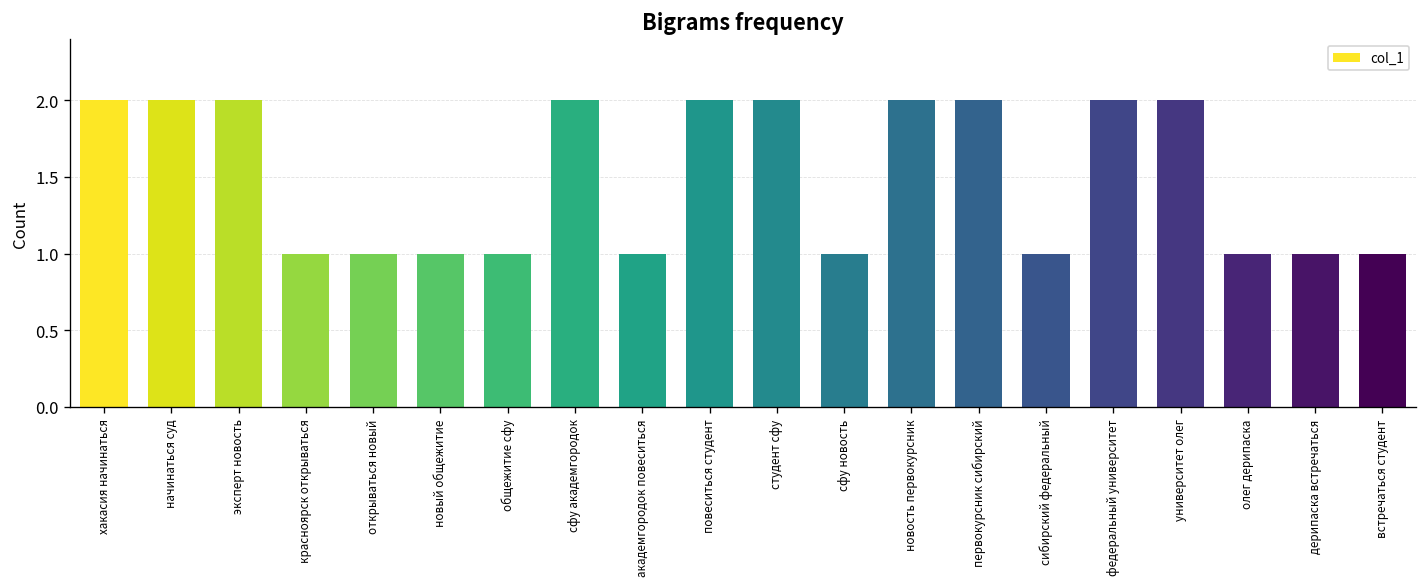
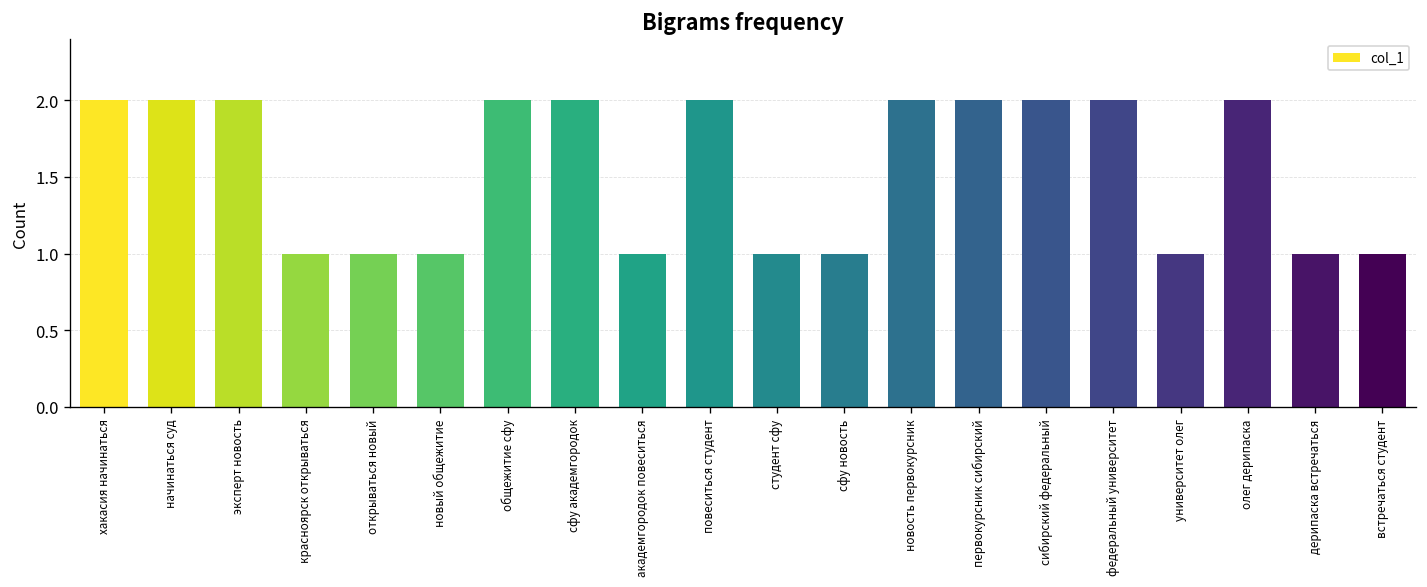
  {
    "хакасия начинаться": 2,
    "начинаться суд": 2,
    "эксперт новость": 2,
    "красноярск открываться": 1,
    "открываться новый": 1,
    "новый общежитие": 1,
-   "общежитие сфу": 1,
+   "общежитие сфу": 2,
    "сфу академгородок": 2,
    "академгородок повеситься": 1,
    "повеситься студент": 2,
-   "студент сфу": 2,
+   "студент сфу": 1,
    "сфу новость": 1,
    "новость первокурсник": 2,
    "первокурсник сибирский": 2,
-   "сибирский федеральный": 1,
+   "сибирский федеральный": 2,
    "федеральный университет": 2,
-   "университет олег": 2,
-   "олег дерипаска": 1,
+   "университет олег": 1,
+   "олег дерипаска": 2,
    "дерипаска встречаться": 1,
    "встречаться студент": 1
  }
